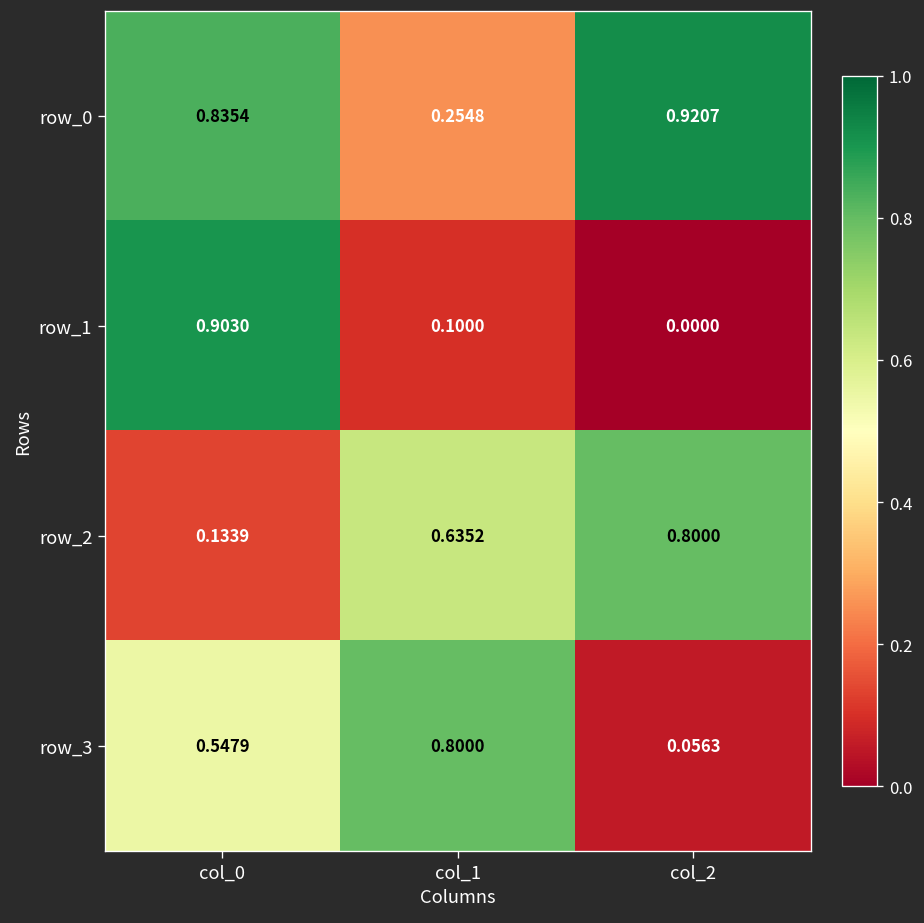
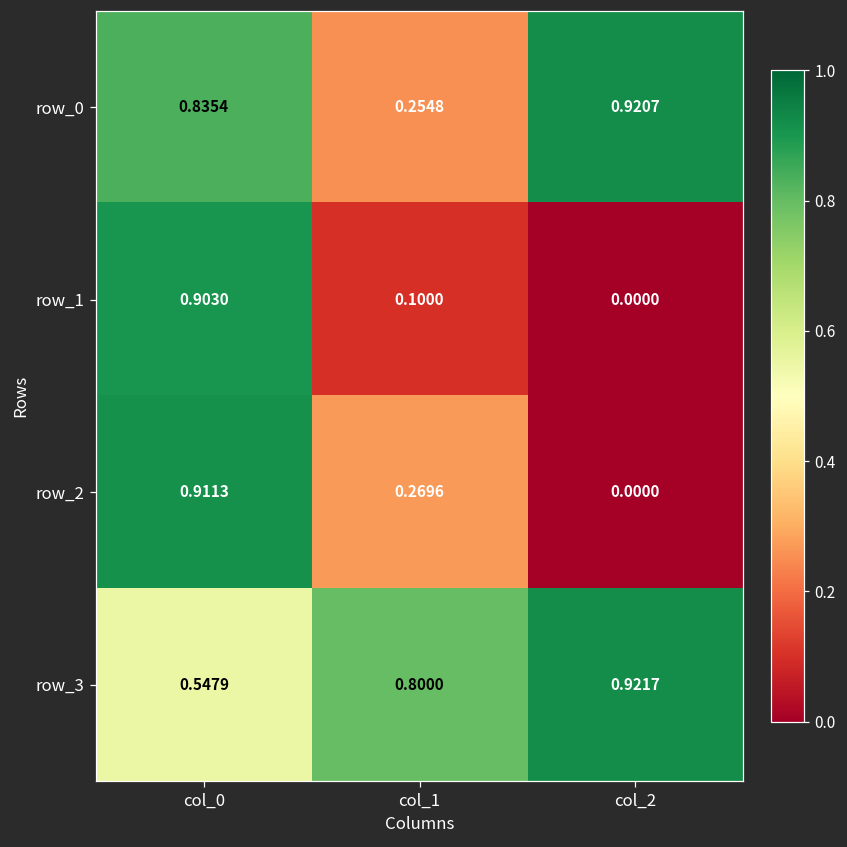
  {
    "row_0": {
      "col_0": 0.8354,
      "col_1": 0.2548,
      "col_2": 0.9207
    },
    "row_1": {
      "col_0": 0.9030,
      "col_1": 0.1000,
      "col_2": 0.0000
    },
    "row_2": {
-     "col_0": 0.1339,
-     "col_1": 0.6352,
-     "col_2": 0.8000
+     "col_0": 0.9113,
+     "col_1": 0.2696,
+     "col_2": 0.0000
    },
    "row_3": {
      "col_0": 0.5479,
      "col_1": 0.8000,
-     "col_2": 0.0563
+     "col_2": 0.9217
    }
  }
